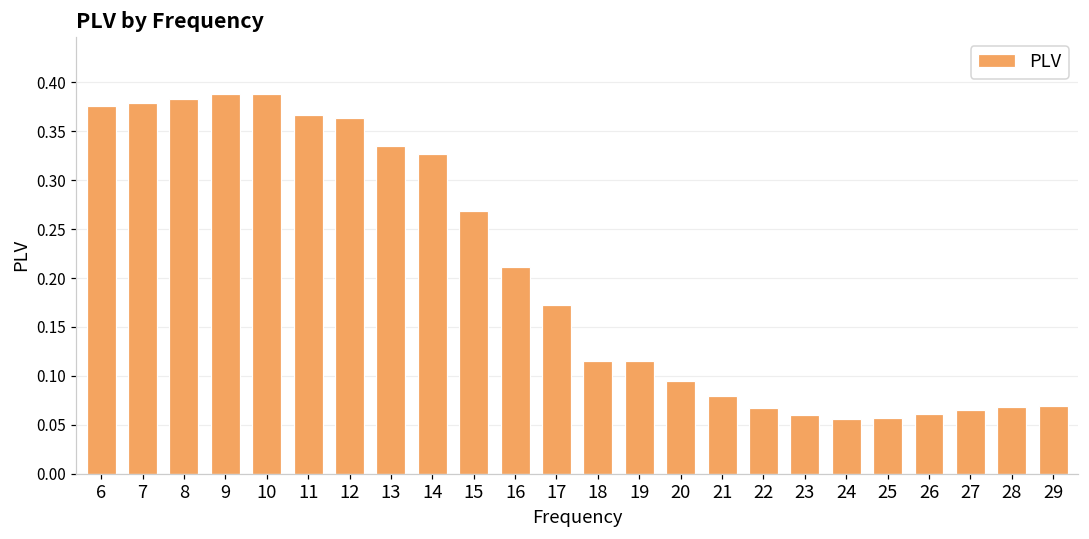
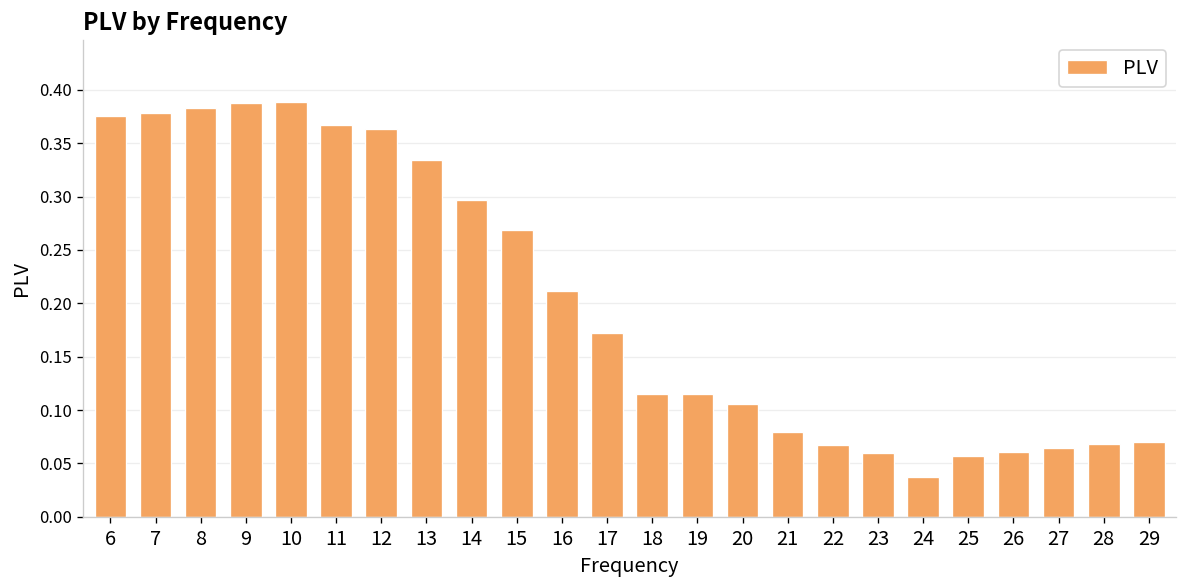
  {
    "6": 0.38,
    "7": 0.38,
    "8": 0.38,
    "9": 0.39,
    "10": 0.39,
    "11": 0.37,
    "12": 0.36,
    "13": 0.33,
-   "14": 0.33,
+   "14": 0.30,
    "15": 0.27,
    "16": 0.21,
    "17": 0.17,
    "18": 0.12,
    "19": 0.11,
-   "20": 0.10,
+   "20": 0.11,
    "21": 0.08,
    "22": 0.07,
    "23": 0.06,
-   "24": 0.06,
+   "24": 0.04,
    "25": 0.06,
    "26": 0.06,
    "27": 0.06,
    "28": 0.07,
    "29": 0.07
  }
